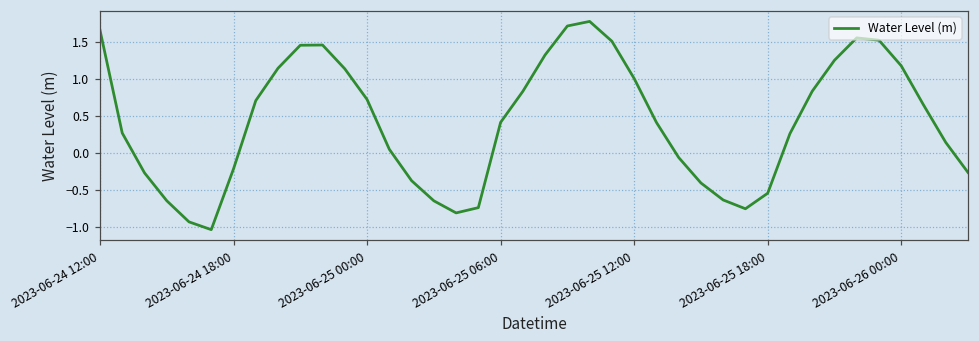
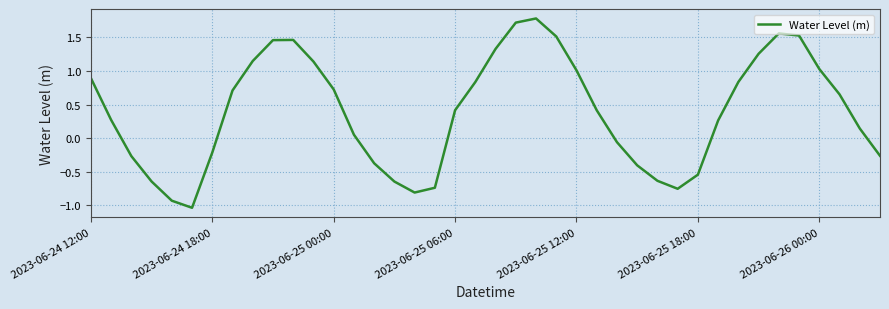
  {
-   "2023-06-24 12:00": 1.7,
+   "2023-06-24 12:00": 0.9,
    "2023-06-24 18:00": -0.2,
    "2023-06-25 00:00": 0.7,
    "2023-06-25 06:00": 0.4,
    "2023-06-25 12:00": 1.0,
    "2023-06-25 18:00": -0.5,
-   "2023-06-26 00:00": 1.2
+   "2023-06-26 00:00": 1.0
  }
